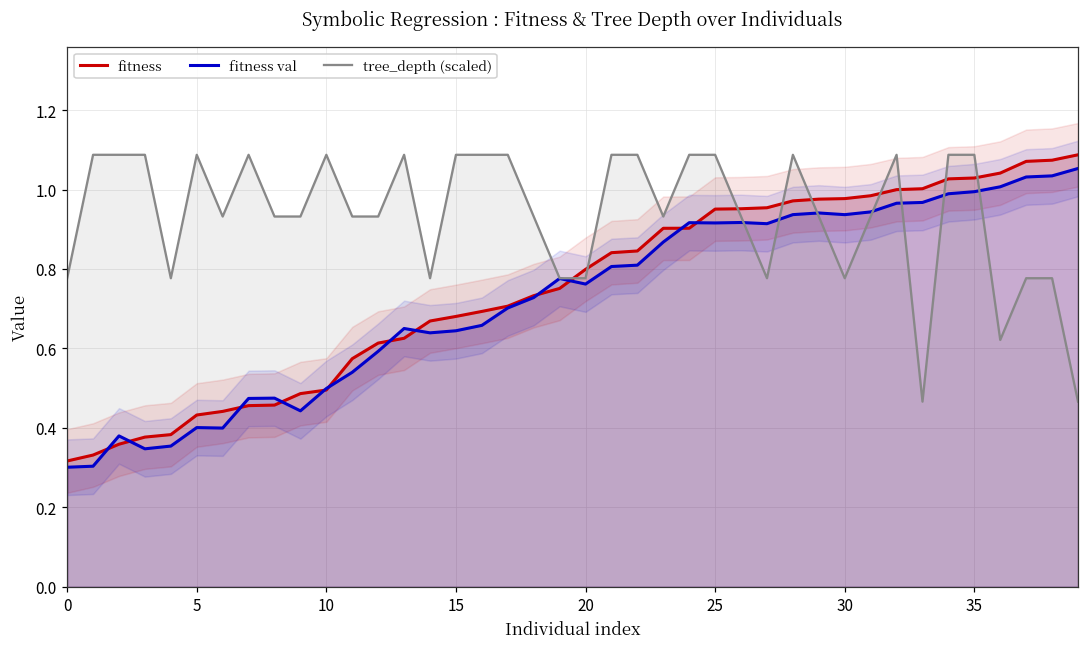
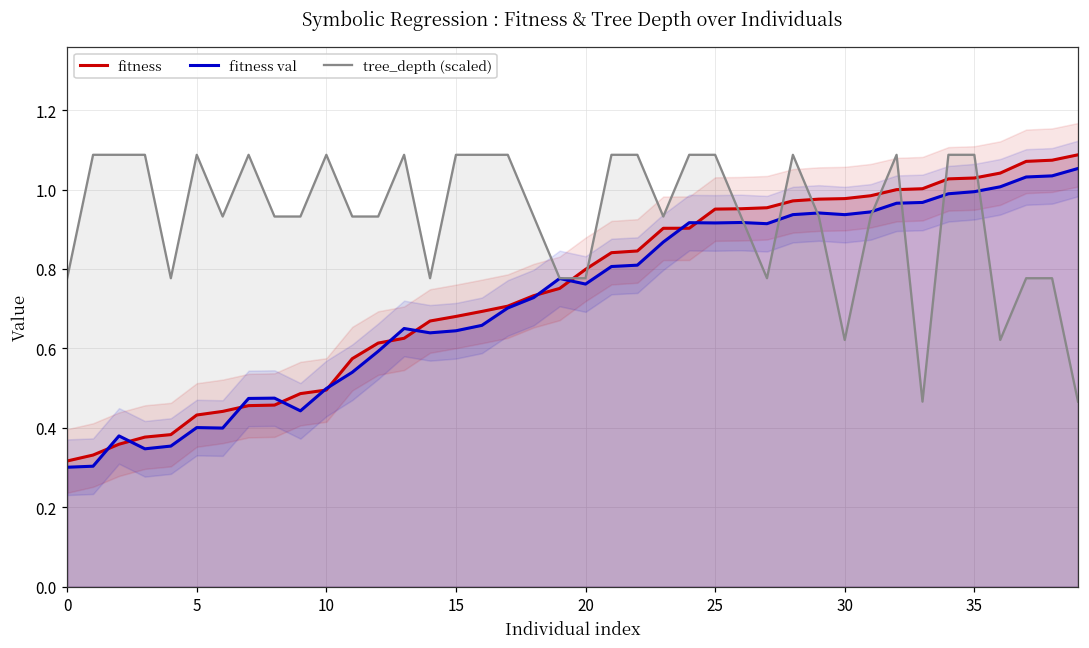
  {
    "tree_depth (scaled)": {
      "0": 0.78,
      "5": 1.09,
      "10": 1.09,
      "15": 1.09,
      "20": 0.78,
      "25": 1.09,
-     "30": 0.78,
+     "30": 0.62,
      "35": 1.09
    }
  }
